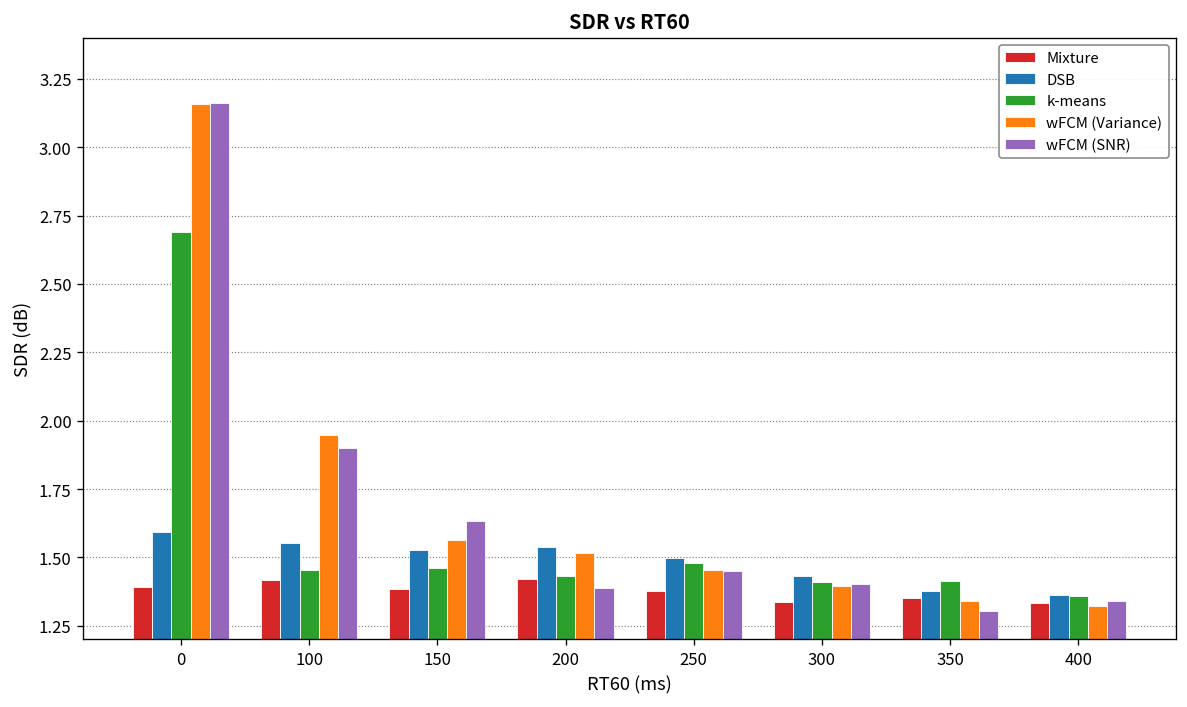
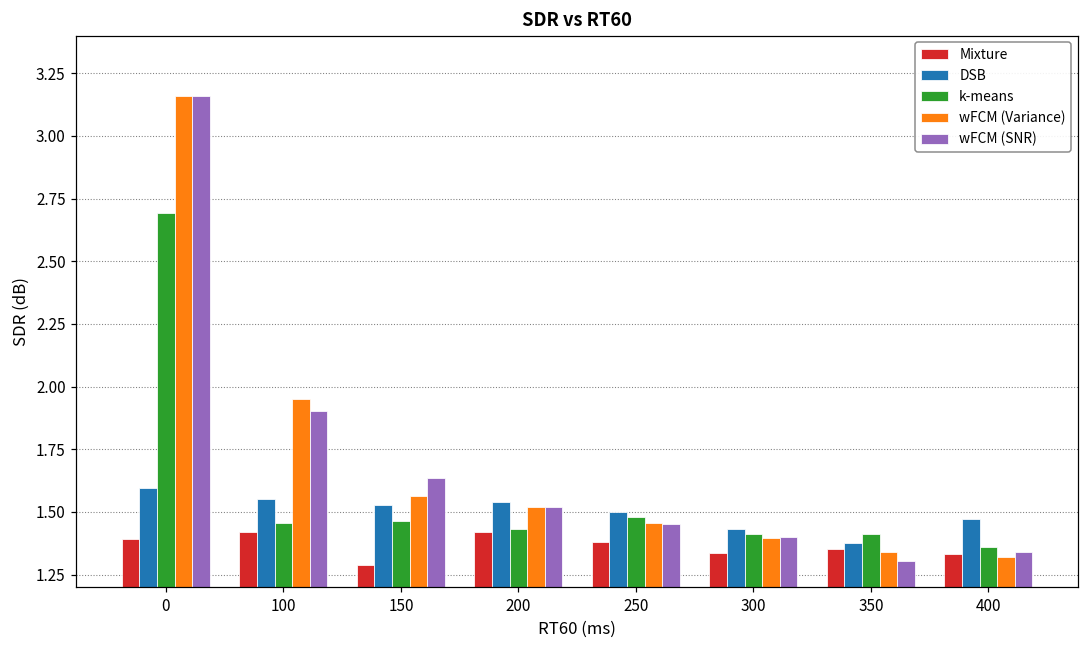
  {
    "Mixture": {
      "0": 1.39,
      "100": 1.42,
-     "150": 1.39,
+     "150": 1.29,
      "200": 1.42,
      "250": 1.38,
      "300": 1.34,
      "350": 1.35,
      "400": 1.33
    },
    "DSB": {
      "0": 1.59,
      "100": 1.55,
      "150": 1.53,
      "200": 1.54,
      "250": 1.50,
      "300": 1.43,
      "350": 1.38,
-     "400": 1.36
+     "400": 1.47
    },
    "k-means": {
      "0": 2.69,
      "100": 1.45,
      "150": 1.46,
      "200": 1.43,
      "250": 1.48,
      "300": 1.41,
      "350": 1.41,
      "400": 1.36
    },
    "wFCM (Variance)": {
      "0": 3.16,
      "100": 1.95,
      "150": 1.56,
      "200": 1.52,
      "250": 1.45,
      "300": 1.40,
      "350": 1.34,
      "400": 1.32
    },
    "wFCM (SNR)": {
      "0": 3.16,
      "100": 1.90,
      "150": 1.63,
-     "200": 1.39,
+     "200": 1.52,
      "250": 1.45,
      "300": 1.40,
      "350": 1.30,
      "400": 1.34
    }
  }
